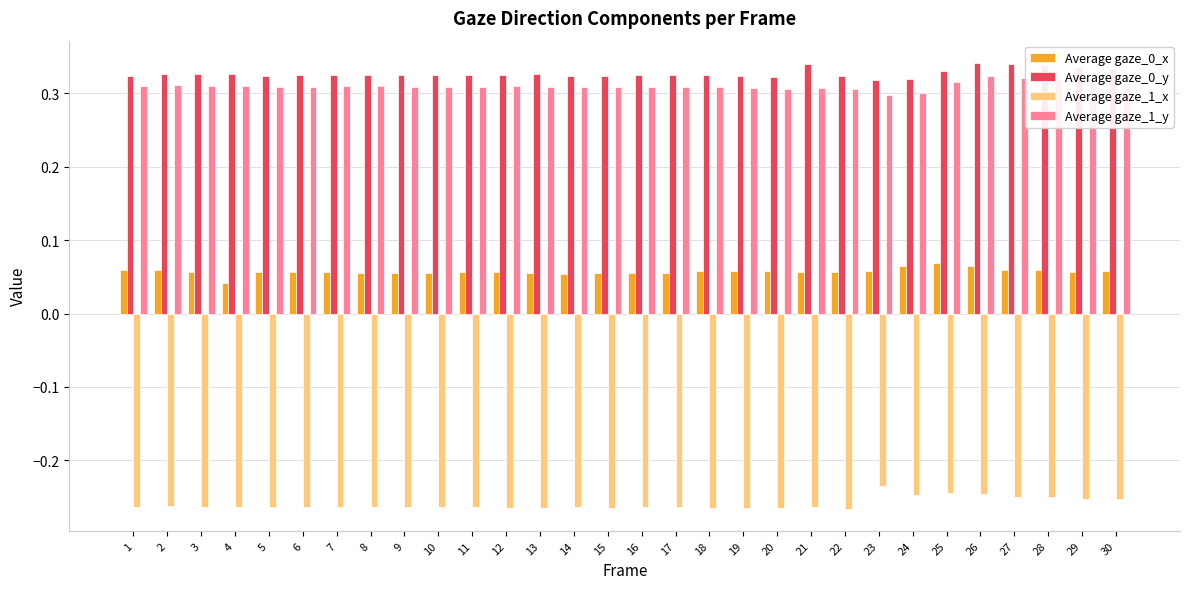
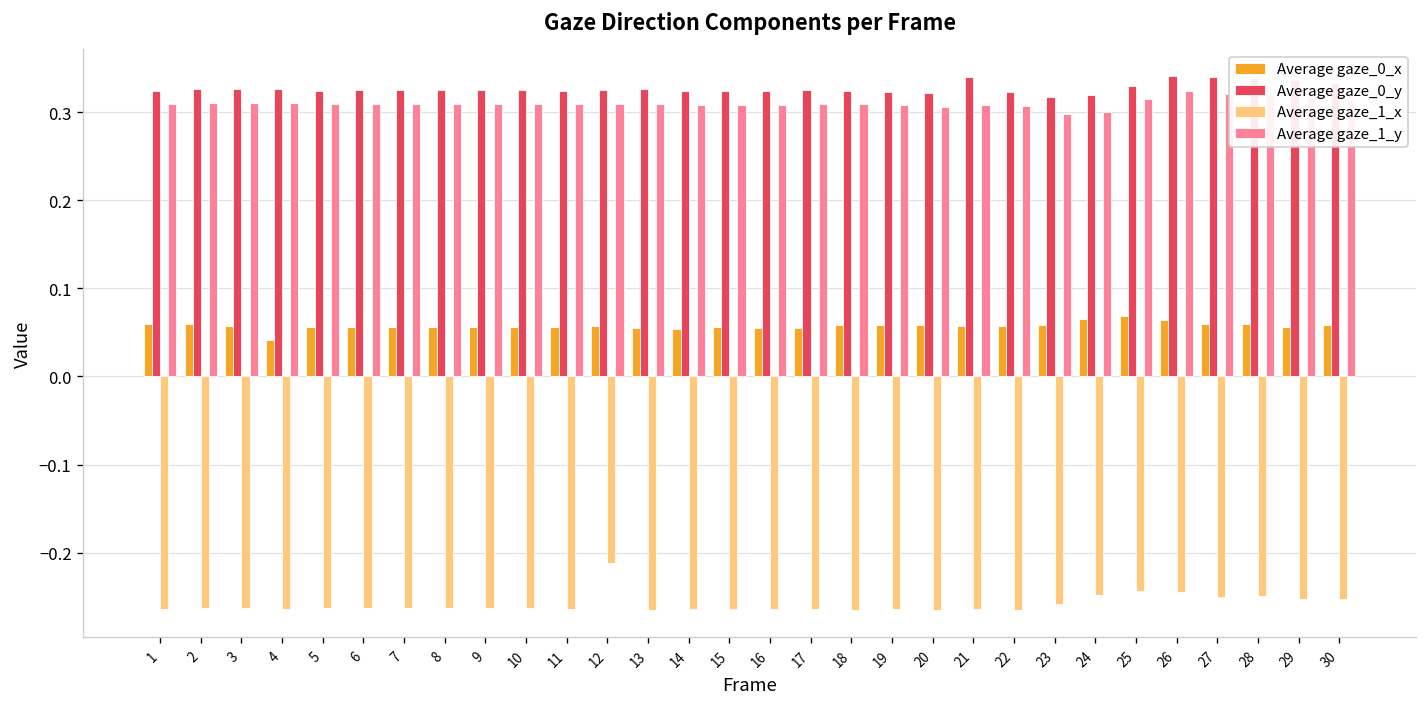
  {
    "Average gaze_0_x": {
      "1": 0.06,
      "2": 0.06,
      "3": 0.06,
      "4": 0.04,
      "5": 0.06,
      "6": 0.06,
      "7": 0.06,
      "8": 0.06,
      "9": 0.06,
      "10": 0.06,
      "11": 0.06,
      "12": 0.06,
      "13": 0.05,
      "14": 0.05,
      "15": 0.06,
      "16": 0.06,
      "17": 0.06,
      "18": 0.06,
      "19": 0.06,
      "20": 0.06,
      "21": 0.06,
      "22": 0.06,
      "23": 0.06,
      "24": 0.07,
      "25": 0.07,
      "26": 0.06,
      "27": 0.06,
      "28": 0.06,
      "29": 0.06,
      "30": 0.06
    },
    "Average gaze_0_y": {
      "1": 0.32,
      "2": 0.33,
      "3": 0.33,
      "4": 0.33,
      "5": 0.32,
      "6": 0.32,
      "7": 0.33,
      "8": 0.32,
      "9": 0.32,
      "10": 0.32,
      "11": 0.32,
      "12": 0.33,
      "13": 0.33,
      "14": 0.32,
      "15": 0.32,
      "16": 0.32,
      "17": 0.33,
      "18": 0.32,
      "19": 0.32,
      "20": 0.32,
      "21": 0.34,
      "22": 0.32,
      "23": 0.32,
      "24": 0.32,
      "25": 0.33,
      "26": 0.34,
      "27": 0.34
    },
    "Average gaze_1_x": {
      "1": -0.26,
      "2": -0.26,
      "3": -0.26,
      "4": -0.26,
      "5": -0.26,
      "6": -0.26,
      "7": -0.26,
      "8": -0.26,
      "9": -0.26,
      "10": -0.26,
      "11": -0.26,
-     "12": -0.26,
+     "12": -0.21,
      "13": -0.26,
      "14": -0.26,
      "15": -0.26,
      "16": -0.26,
      "17": -0.26,
      "18": -0.26,
      "19": -0.26,
      "20": -0.26,
      "21": -0.26,
      "22": -0.27,
-     "23": -0.23,
+     "23": -0.26,
      "24": -0.25,
      "25": -0.24,
      "26": -0.25,
      "27": -0.25,
      "28": -0.25,
      "29": -0.25,
      "30": -0.25
    },
    "Average gaze_1_y": {
      "1": 0.31,
      "2": 0.31,
      "3": 0.31,
      "4": 0.31,
      "5": 0.31,
      "6": 0.31,
      "7": 0.31,
      "8": 0.31,
      "9": 0.31,
      "10": 0.31,
      "11": 0.31,
      "12": 0.31,
      "13": 0.31,
      "14": 0.31,
      "15": 0.31,
      "16": 0.31,
      "17": 0.31,
      "18": 0.31,
      "19": 0.31,
      "20": 0.31,
      "21": 0.31,
      "22": 0.31,
      "23": 0.30,
      "24": 0.30,
      "25": 0.31,
      "26": 0.32,
      "27": 0.32
    }
  }
